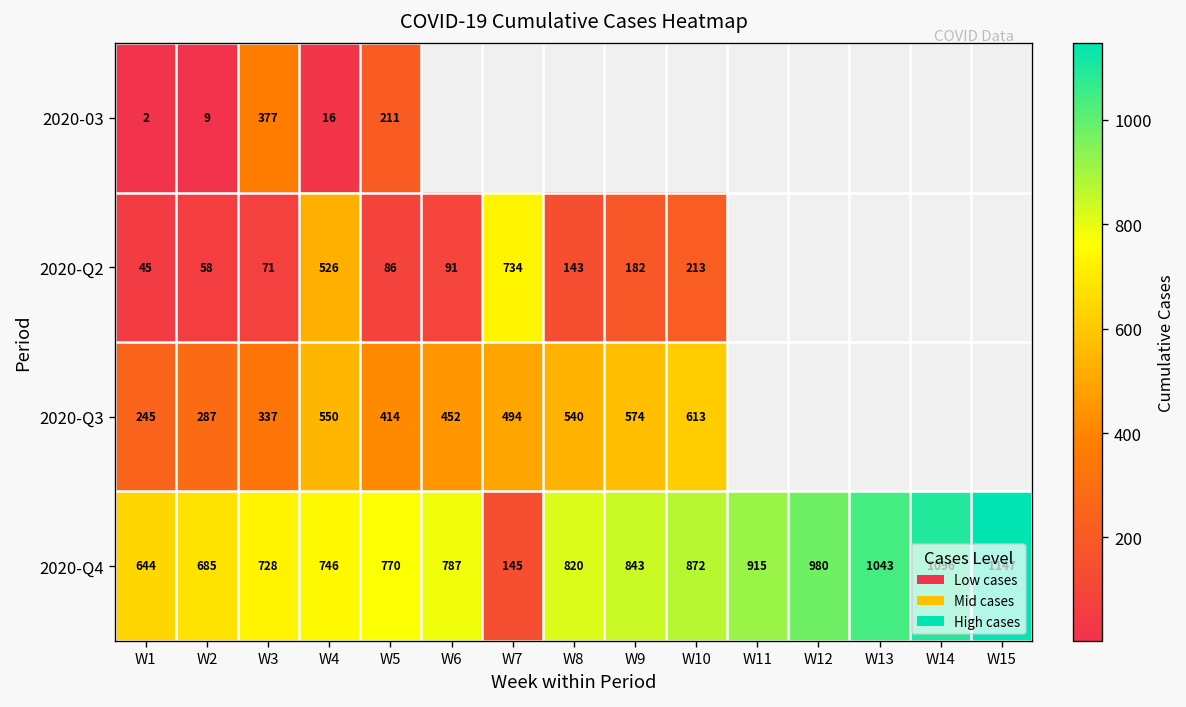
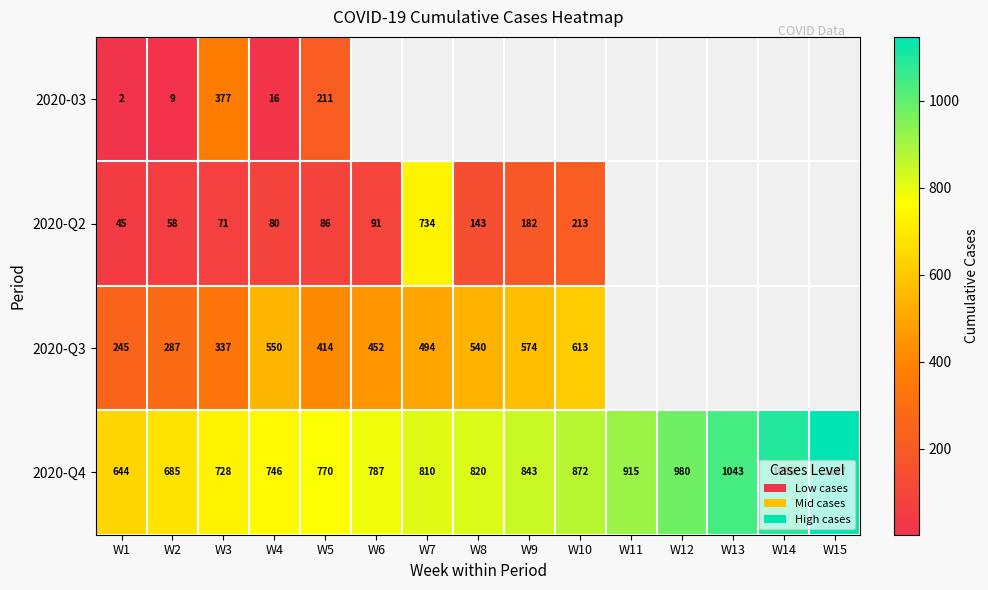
  {
    "2020-03": {
      "W1": 2,
      "W2": 9,
      "W3": 377,
      "W4": 16,
      "W5": 211
    },
    "2020-Q2": {
      "W1": 45,
      "W2": 58,
      "W3": 71,
-     "W4": 526,
+     "W4": 80,
      "W5": 86,
      "W6": 91,
      "W7": 734,
      "W8": 143,
      "W9": 182,
      "W10": 213
    },
    "2020-Q3": {
      "W1": 245,
      "W2": 287,
      "W3": 337,
      "W4": 550,
      "W5": 414,
      "W6": 452,
      "W7": 494,
      "W8": 540,
      "W9": 574,
      "W10": 613
    },
    "2020-Q4": {
      "W1": 644,
      "W2": 685,
      "W3": 728,
      "W4": 746,
      "W5": 770,
      "W6": 787,
-     "W7": 145,
+     "W7": 810,
      "W8": 820,
      "W9": 843,
      "W10": 872,
      "W11": 915,
      "W12": 980,
      "W13": 1043
    }
  }
